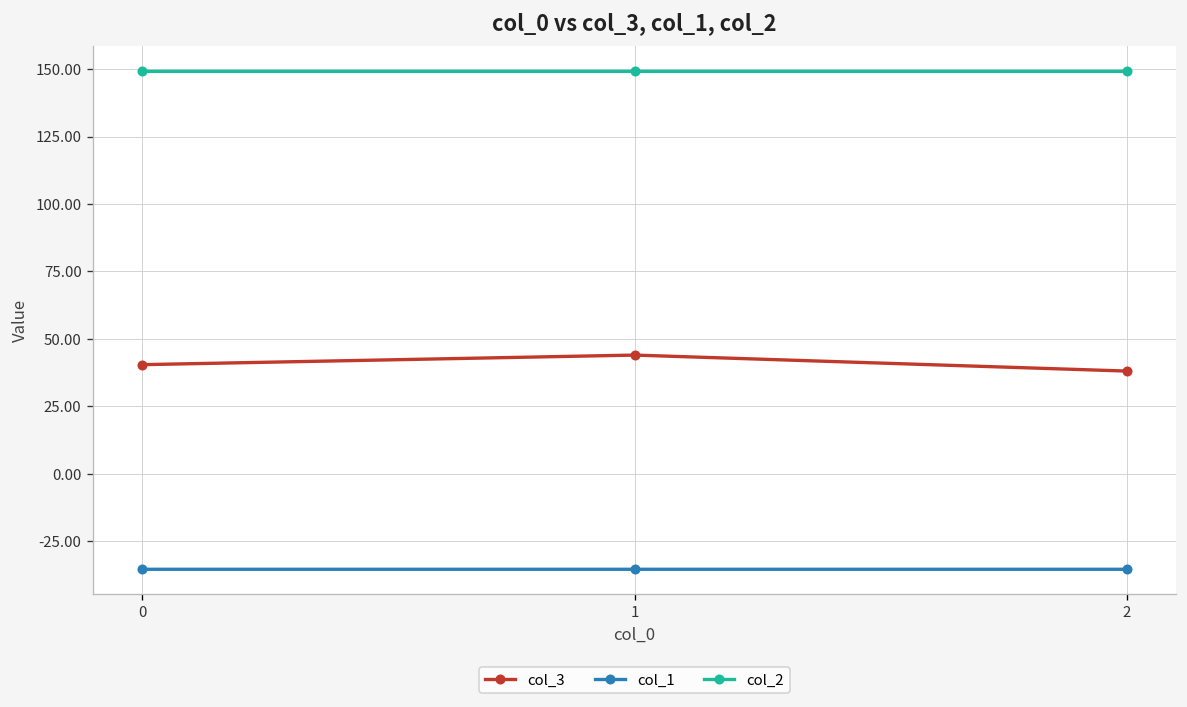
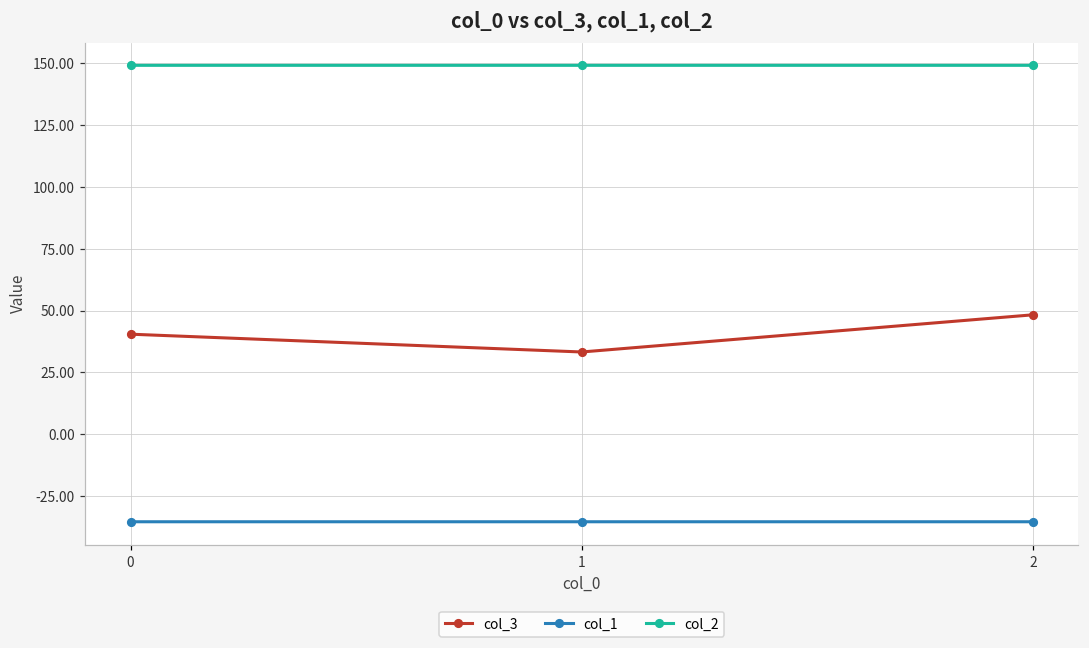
  {
    "col_3": {
      "0": 40,
-     "1": 44,
-     "2": 38
+     "1": 33,
+     "2": 48
    },
    "col_1": {
      "0": -35,
      "1": -35,
      "2": -35
    },
    "col_2": {
      "0": 149,
      "1": 149,
      "2": 149
    }
  }
